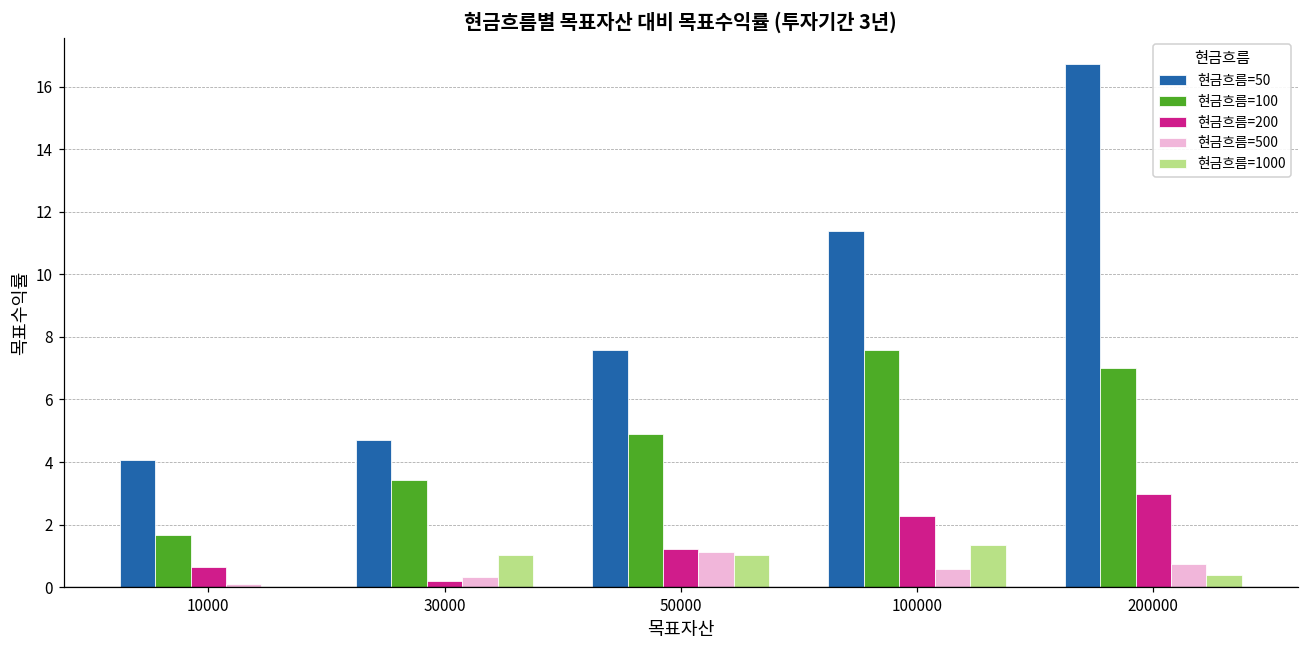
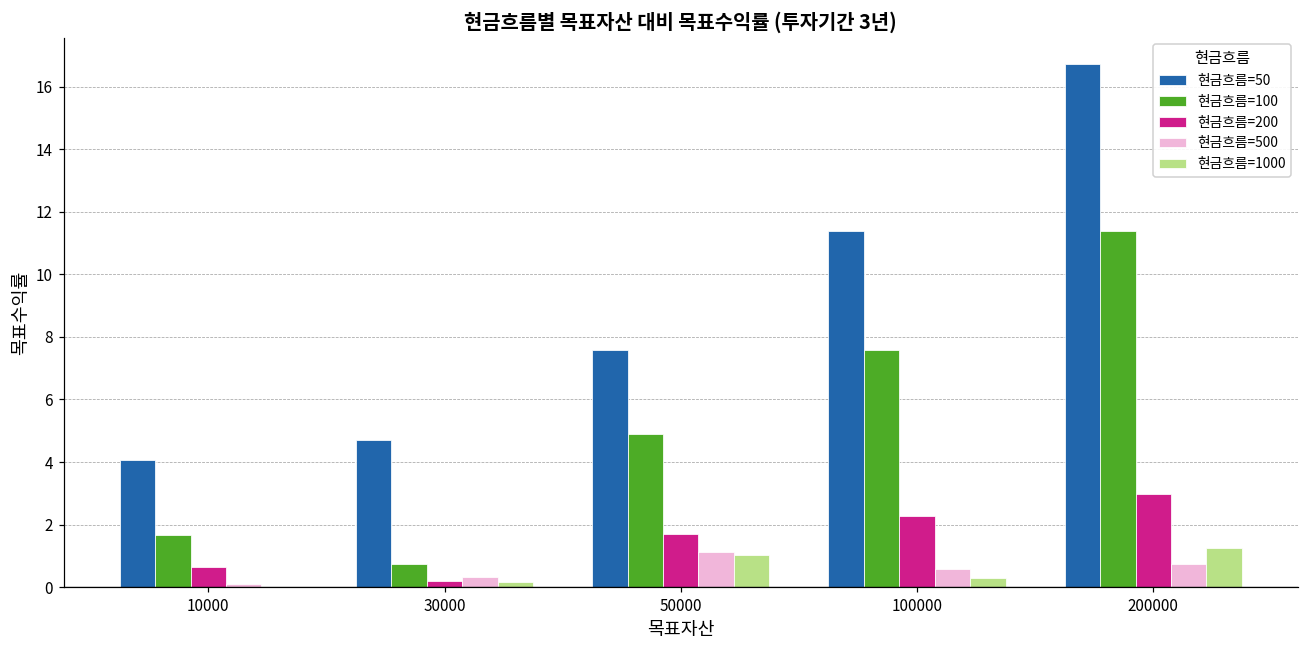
  {
    "현금흐름=50": {
      "10000": 4.1,
      "30000": 4.7,
      "50000": 7.6,
      "100000": 11.4,
      "200000": 16.7
    },
    "현금흐름=100": {
      "10000": 1.7,
-     "30000": 3.4,
+     "30000": 0.7,
      "50000": 4.9,
      "100000": 7.6,
-     "200000": 7.0
+     "200000": 11.4
    },
    "현금흐름=200": {
      "10000": 0.6,
      "30000": 0.2,
-     "50000": 1.2,
+     "50000": 1.7,
      "100000": 2.3,
      "200000": 3.0
    },
    "현금흐름=500": {
      "10000": 0.1,
      "30000": 0.3,
      "50000": 1.1,
      "100000": 0.6,
      "200000": 0.7
    },
    "현금흐름=1000": {
-     "30000": 1.0,
+     "30000": 0.2,
      "50000": 1.0,
-     "100000": 1.3,
-     "200000": 0.4
+     "100000": 0.3,
+     "200000": 1.3
    }
  }
